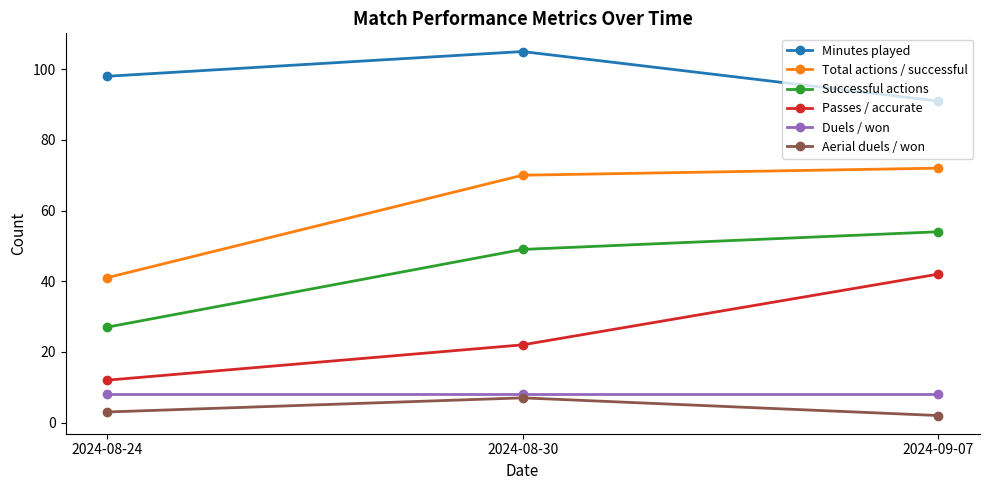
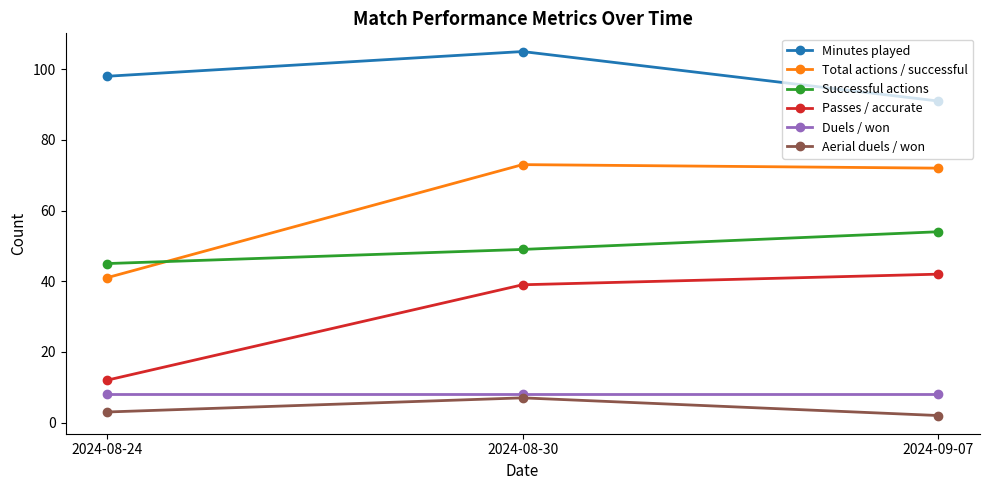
  {
    "Minutes played": {
      "2024-08-24": 98,
      "2024-08-30": 105
    },
    "Total actions / successful": {
      "2024-08-24": 41,
-     "2024-08-30": 70,
+     "2024-08-30": 73,
      "2024-09-07": 72
    },
    "Successful actions": {
-     "2024-08-24": 27,
+     "2024-08-24": 45,
      "2024-08-30": 49,
      "2024-09-07": 54
    },
    "Passes / accurate": {
      "2024-08-24": 12,
-     "2024-08-30": 22,
+     "2024-08-30": 39,
      "2024-09-07": 42
    },
    "Duels / won": {
      "2024-08-24": 8,
      "2024-08-30": 8,
      "2024-09-07": 8
    },
    "Aerial duels / won": {
      "2024-08-24": 3,
      "2024-08-30": 7,
      "2024-09-07": 2
    }
  }
